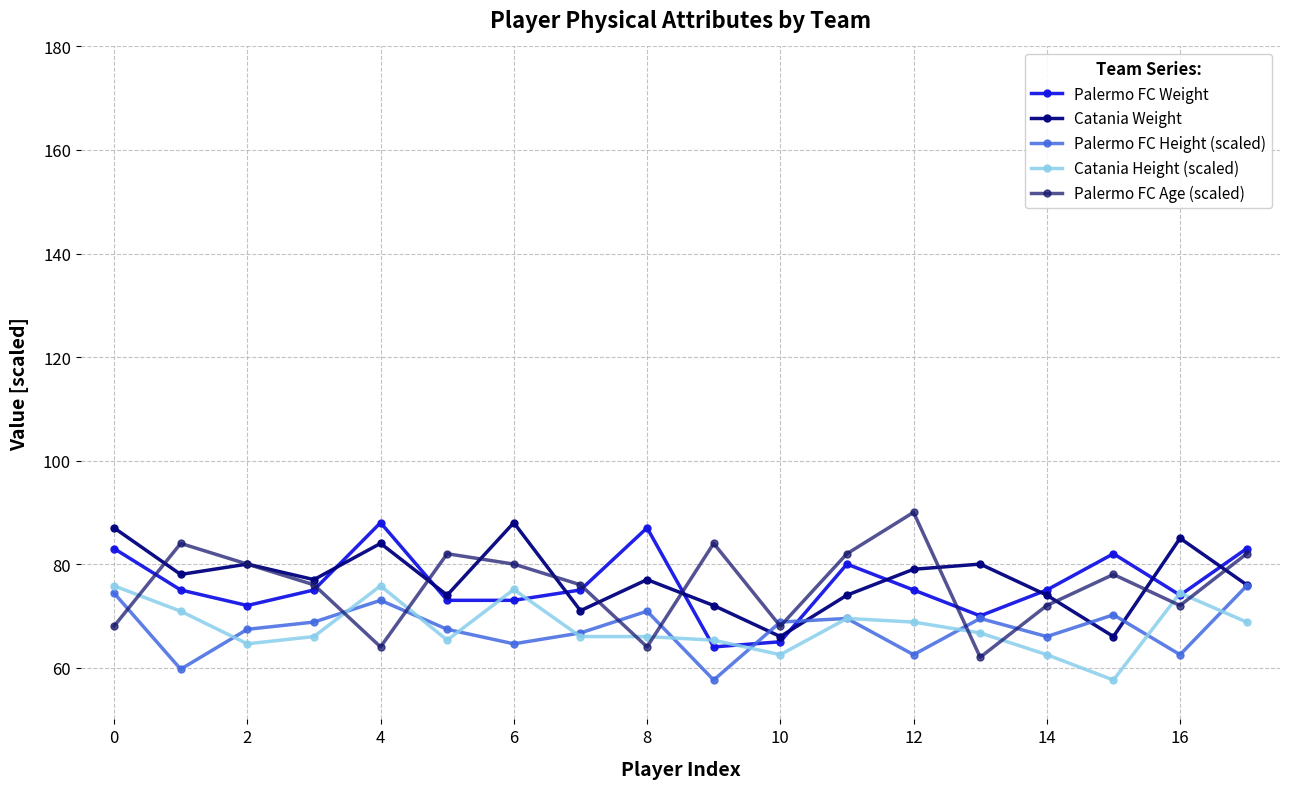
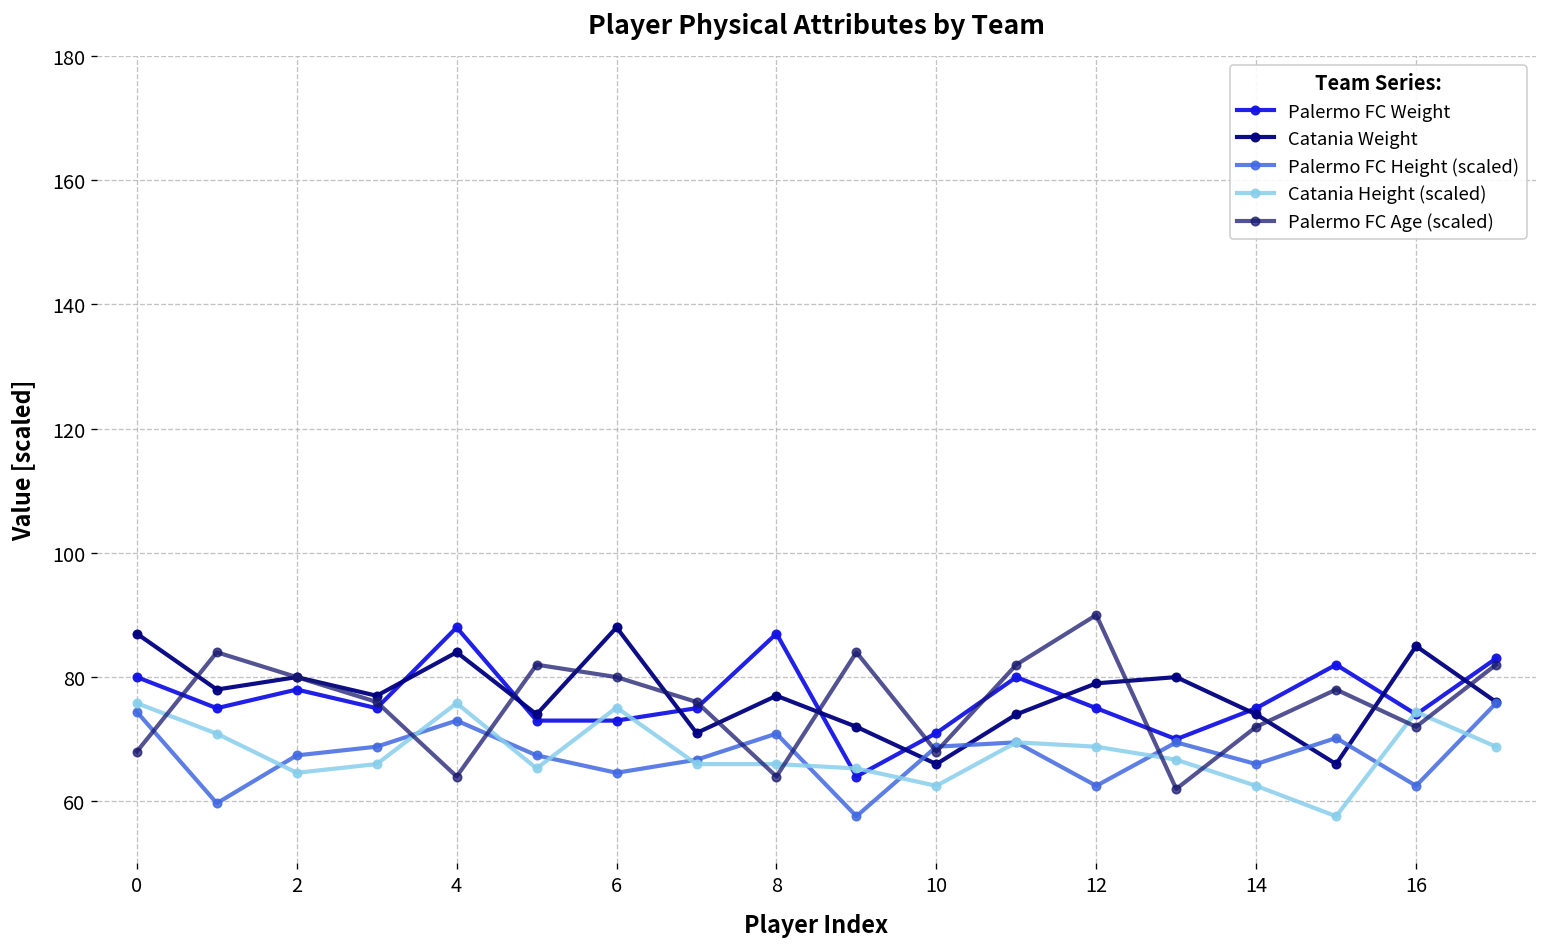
  {
    "Palermo FC Weight": {
-     "0": 83,
-     "2": 72,
+     "0": 80,
+     "2": 78,
      "4": 88,
      "6": 73,
      "8": 87,
-     "10": 65,
+     "10": 71,
      "12": 75,
      "14": 75
    },
    "Palermo FC Height (scaled)": {
      "0": 74,
      "2": 67,
      "4": 73,
      "6": 65,
      "8": 71,
      "10": 69,
      "12": 62,
      "14": 66,
      "16": 62
    },
    "Catania Height (scaled)": {
      "0": 76,
      "2": 65,
      "4": 76,
      "6": 75,
      "8": 66,
      "10": 62,
      "12": 69,
      "14": 62
    }
  }
